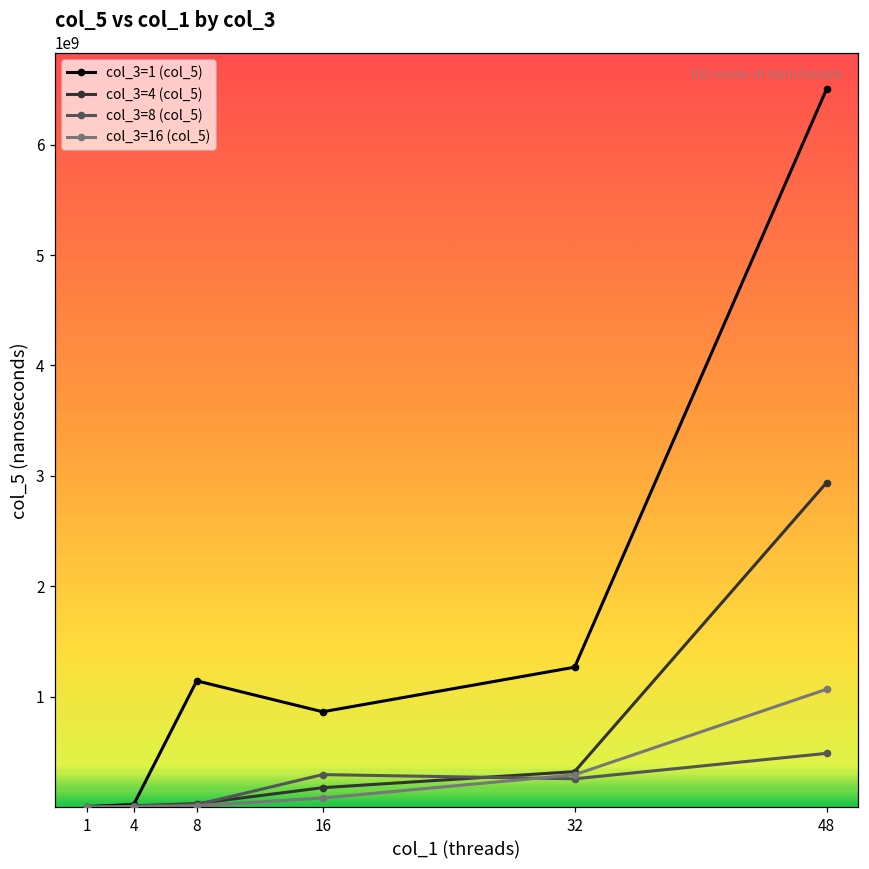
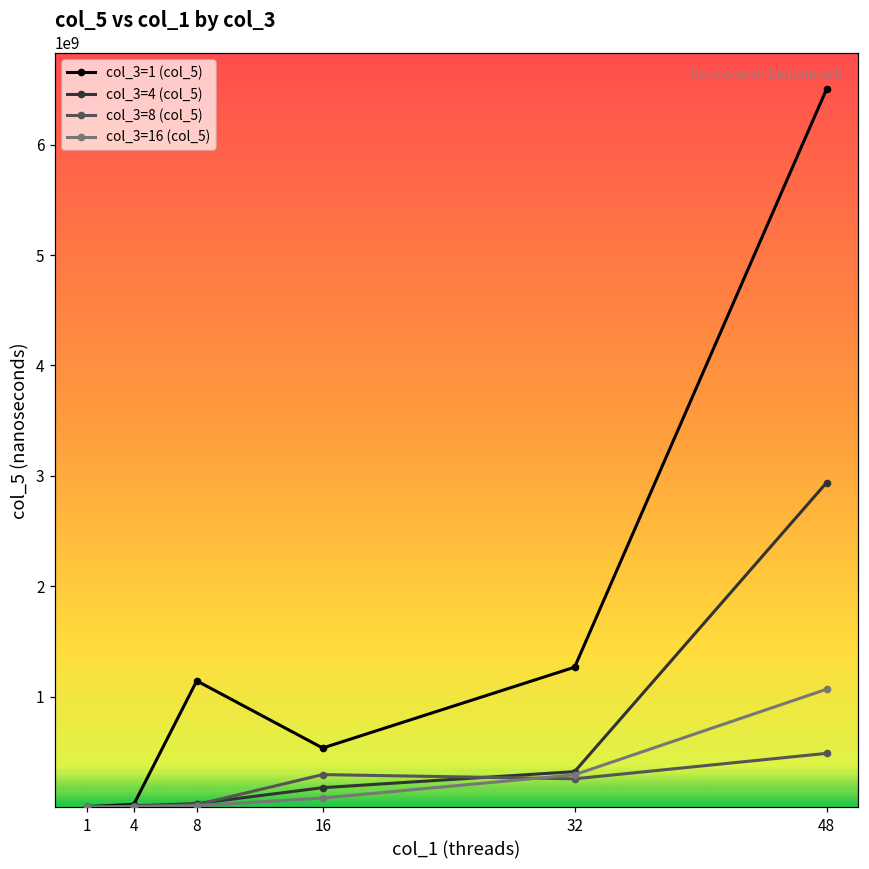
  {
    "col_3=1 (col_5)": {
      "8": 1140000000,
-     "16": 860000000,
+     "16": 540000000,
      "32": 1270000000,
      "48": 6500000000
    }
  }
